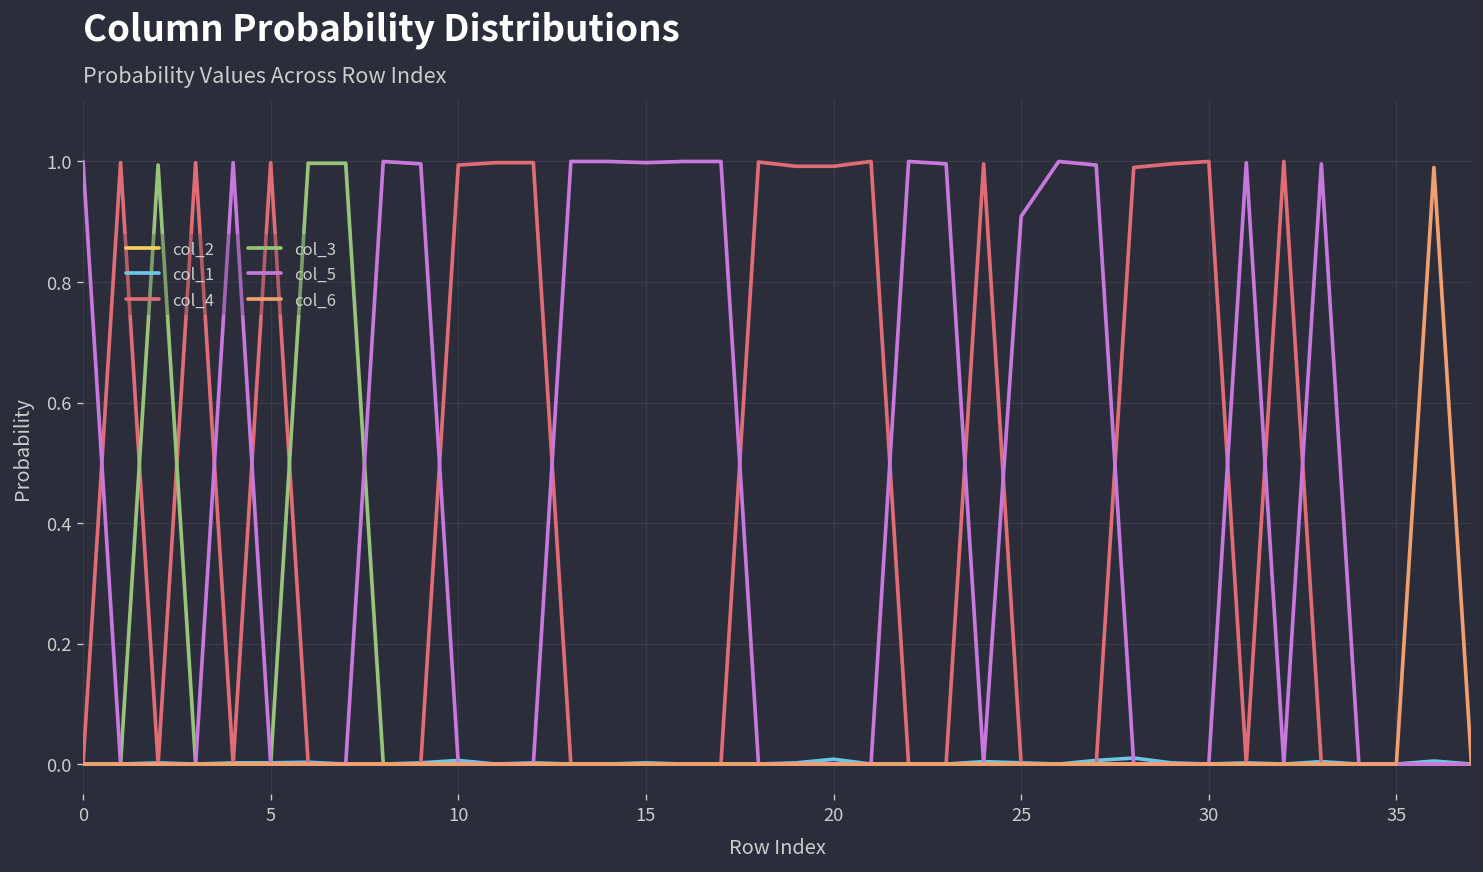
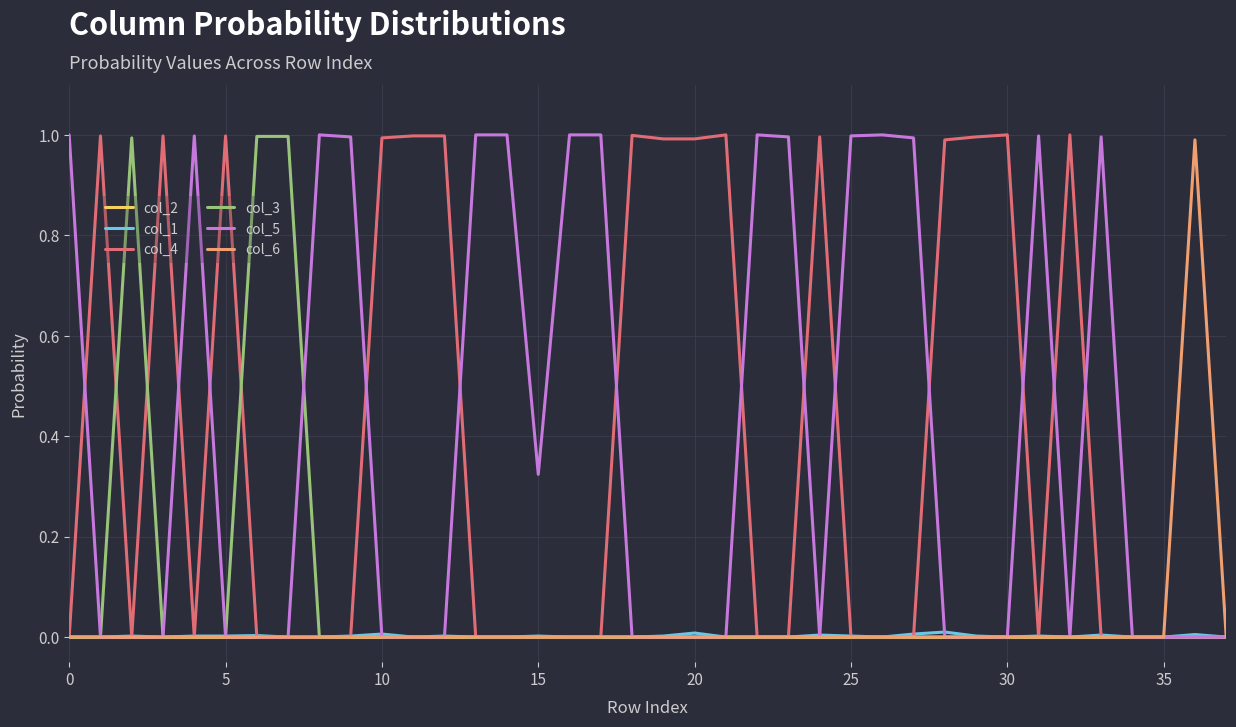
  {
    "col_1": {
      "10": 0.01,
      "20": 0.01
    },
    "col_5": {
      "0": 1.00,
-     "15": 1.00,
-     "25": 0.91
+     "15": 0.32,
+     "25": 1.00
    }
  }
